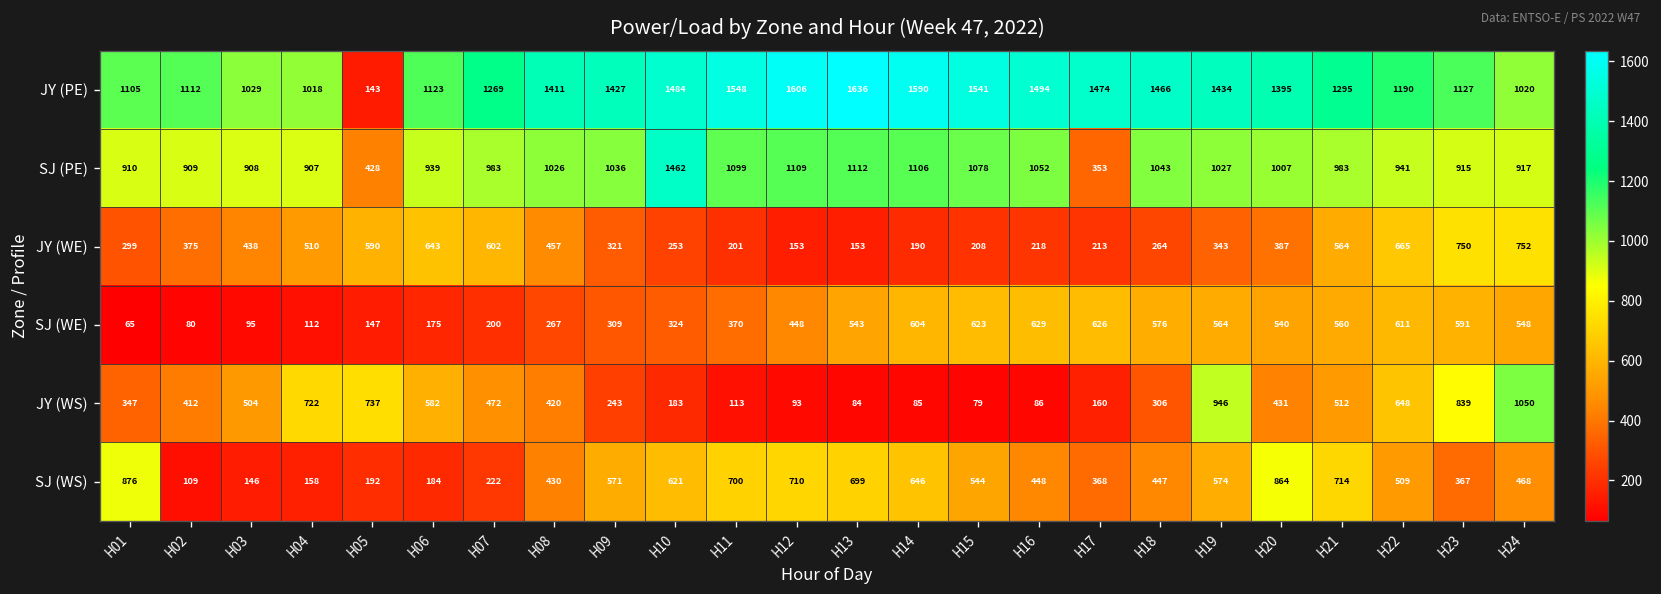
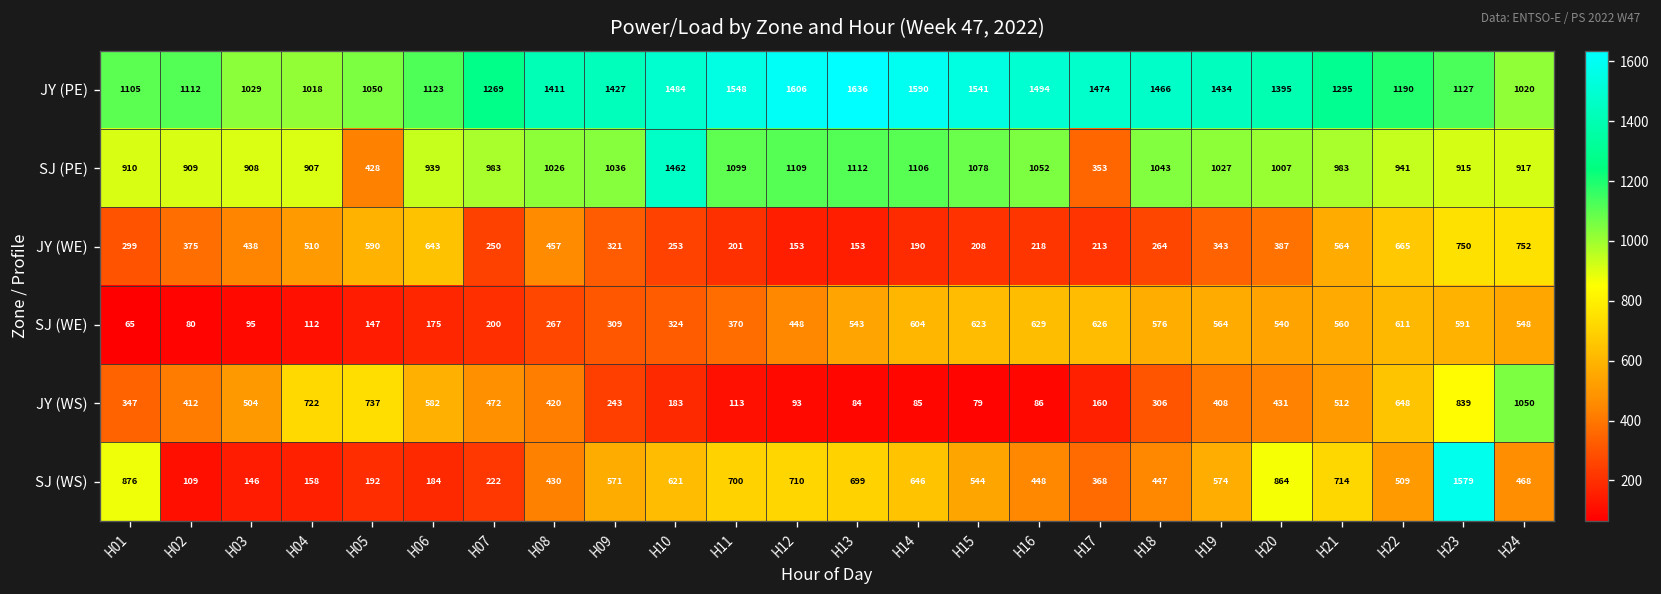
  {
    "JY (PE)": {
      "H01": 1105,
      "H02": 1112,
      "H03": 1029,
      "H04": 1018,
-     "H05": 143,
+     "H05": 1050,
      "H06": 1123,
      "H07": 1269,
      "H08": 1411,
      "H09": 1427,
      "H10": 1484,
      "H11": 1548,
      "H12": 1606,
      "H13": 1636,
      "H14": 1590,
      "H15": 1541,
      "H16": 1494,
      "H17": 1474,
      "H18": 1466,
      "H19": 1434,
      "H20": 1395,
      "H21": 1295,
      "H22": 1190,
      "H23": 1127,
      "H24": 1020
    },
    "SJ (PE)": {
      "H01": 910,
      "H02": 909,
      "H03": 908,
      "H04": 907,
      "H05": 428,
      "H06": 939,
      "H07": 983,
      "H08": 1026,
      "H09": 1036,
      "H10": 1462,
      "H11": 1099,
      "H12": 1109,
      "H13": 1112,
      "H14": 1106,
      "H15": 1078,
      "H16": 1052,
      "H17": 353,
      "H18": 1043,
      "H19": 1027,
      "H20": 1007,
      "H21": 983,
      "H22": 941,
      "H23": 915,
      "H24": 917
    },
    "JY (WE)": {
      "H01": 299,
      "H02": 375,
      "H03": 438,
      "H04": 510,
      "H05": 590,
      "H06": 643,
-     "H07": 602,
+     "H07": 250,
      "H08": 457,
      "H09": 321,
      "H10": 253,
      "H11": 201,
      "H12": 153,
      "H13": 153,
      "H14": 190,
      "H15": 208,
      "H16": 218,
      "H17": 213,
      "H18": 264,
      "H19": 343,
      "H20": 387,
      "H21": 564,
      "H22": 665,
      "H23": 750,
      "H24": 752
    },
    "SJ (WE)": {
      "H01": 65,
      "H02": 80,
      "H03": 95,
      "H04": 112,
      "H05": 147,
      "H06": 175,
      "H07": 200,
      "H08": 267,
      "H09": 309,
      "H10": 324,
      "H11": 370,
      "H12": 448,
      "H13": 543,
      "H14": 604,
      "H15": 623,
      "H16": 629,
      "H17": 626,
      "H18": 576,
      "H19": 564,
      "H20": 540,
      "H21": 560,
      "H22": 611,
      "H23": 591,
      "H24": 548
    },
    "JY (WS)": {
      "H01": 347,
      "H02": 412,
      "H03": 504,
      "H04": 722,
      "H05": 737,
      "H06": 582,
      "H07": 472,
      "H08": 420,
      "H09": 243,
      "H10": 183,
      "H11": 113,
      "H12": 93,
      "H13": 84,
      "H14": 85,
      "H15": 79,
      "H16": 86,
      "H17": 160,
      "H18": 306,
-     "H19": 946,
+     "H19": 408,
      "H20": 431,
      "H21": 512,
      "H22": 648,
      "H23": 839,
      "H24": 1050
    },
    "SJ (WS)": {
      "H01": 876,
      "H02": 109,
      "H03": 146,
      "H04": 158,
      "H05": 192,
      "H06": 184,
      "H07": 222,
      "H08": 430,
      "H09": 571,
      "H10": 621,
      "H11": 700,
      "H12": 710,
      "H13": 699,
      "H14": 646,
      "H15": 544,
      "H16": 448,
      "H17": 368,
      "H18": 447,
      "H19": 574,
      "H20": 864,
      "H21": 714,
      "H22": 509,
-     "H23": 367,
+     "H23": 1579,
      "H24": 468
    }
  }
